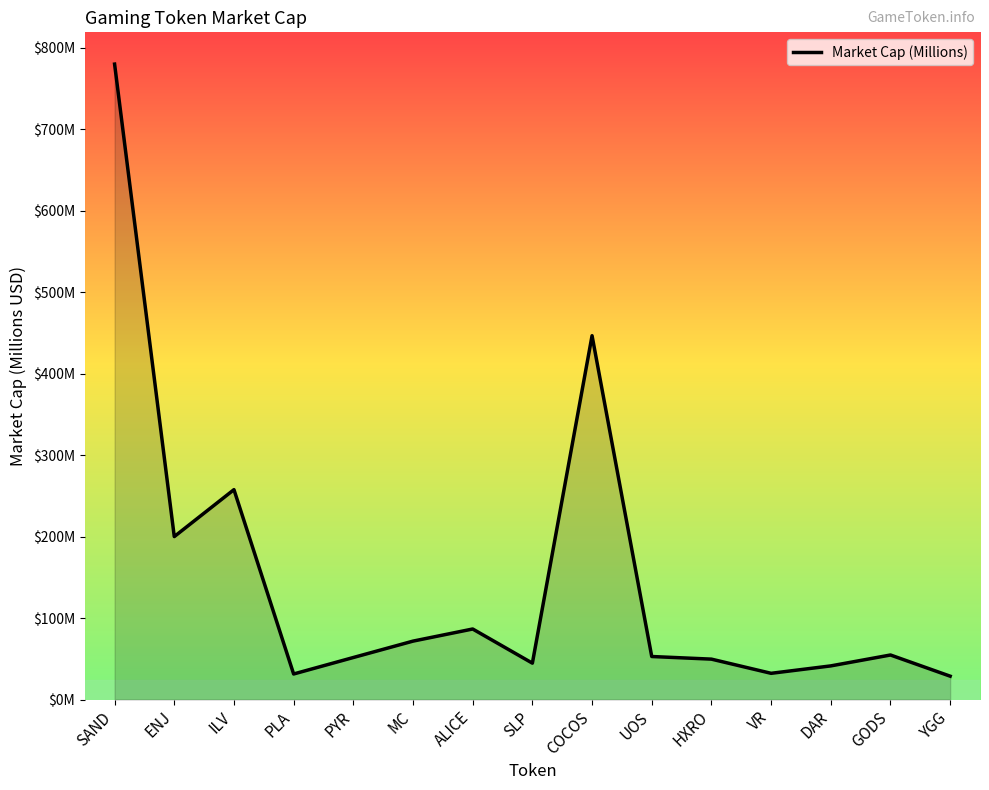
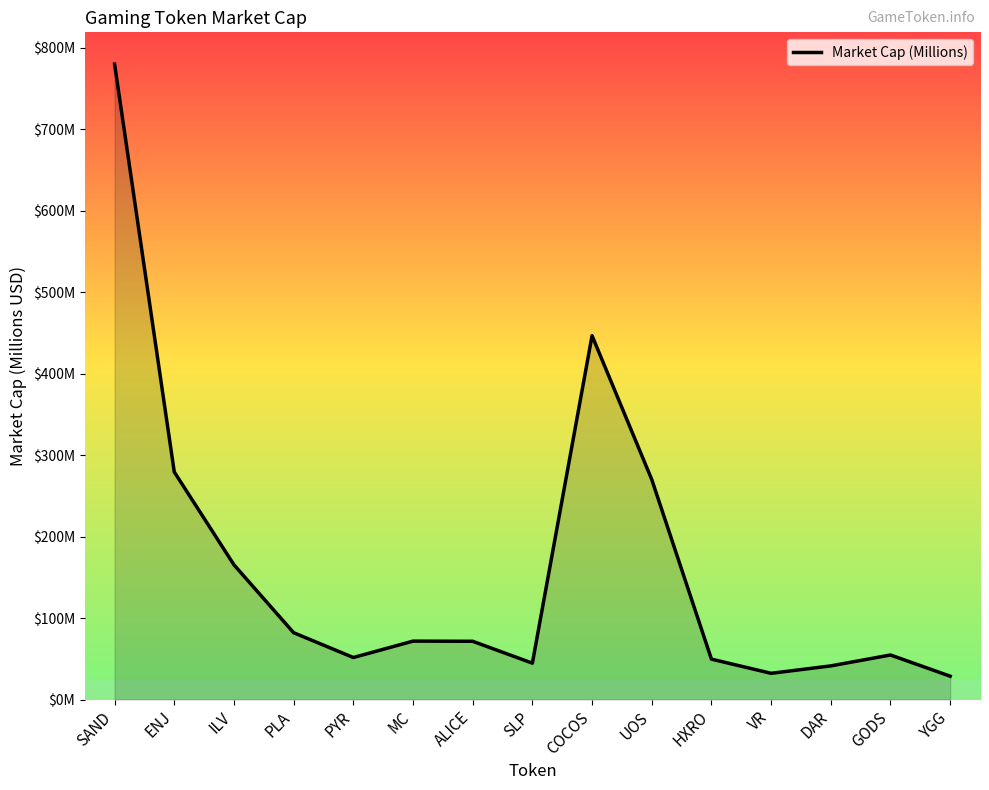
  {
    "SAND": "$780000000",
-   "ENJ": "$200000000",
-   "ILV": "$260000000",
-   "PLA": "$30000000",
+   "ENJ": "$280000000",
+   "ILV": "$170000000",
+   "PLA": "$80000000",
    "PYR": "$50000000",
    "MC": "$70000000",
-   "ALICE": "$90000000",
+   "ALICE": "$70000000",
    "SLP": "$40000000",
    "COCOS": "$450000000",
-   "UOS": "$50000000",
+   "UOS": "$270000000",
    "HXRO": "$50000000",
    "VR": "$30000000",
    "DAR": "$40000000",
    "GODS": "$50000000",
    "YGG": "$30000000"
  }
